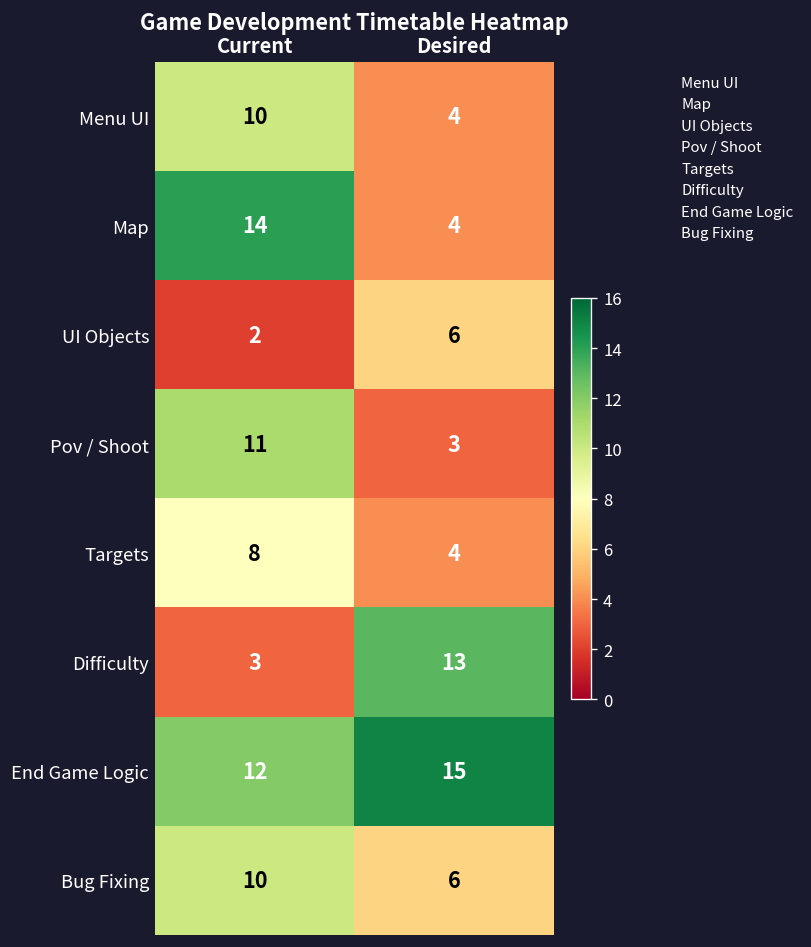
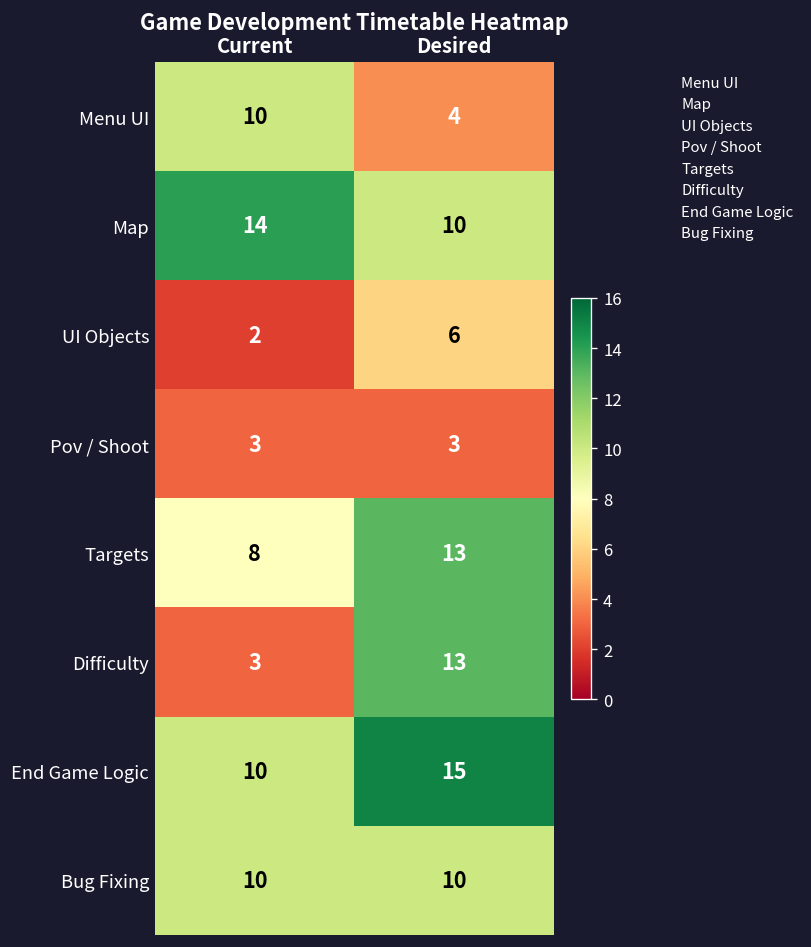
  {
    "Menu UI": {
      "Current": 10,
      "Desired": 4
    },
    "Map": {
      "Current": 14,
-     "Desired": 4
+     "Desired": 10
    },
    "UI Objects": {
      "Current": 2,
      "Desired": 6
    },
    "Pov / Shoot": {
-     "Current": 11,
+     "Current": 3,
      "Desired": 3
    },
    "Targets": {
      "Current": 8,
-     "Desired": 4
+     "Desired": 13
    },
    "Difficulty": {
      "Current": 3,
      "Desired": 13
    },
    "End Game Logic": {
-     "Current": 12,
+     "Current": 10,
      "Desired": 15
    },
    "Bug Fixing": {
      "Current": 10,
-     "Desired": 6
+     "Desired": 10
    }
  }
